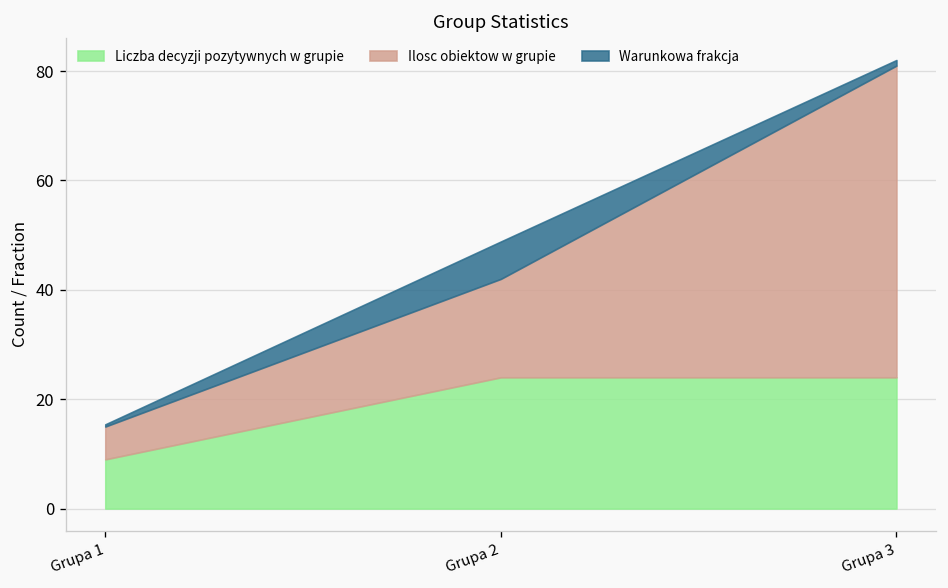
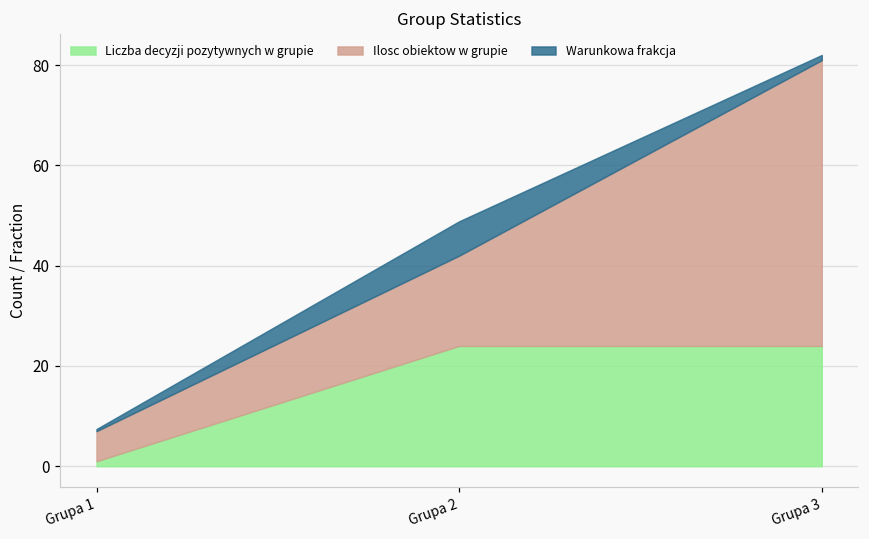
  {
    "Liczba decyzji pozytywnych w grupie": {
-     "Grupa 1": 9,
+     "Grupa 1": 1,
      "Grupa 2": 24,
      "Grupa 3": 24
    },
    "Ilosc obiektow w grupie": {
      "Grupa 2": 18,
      "Grupa 3": 57
    },
    "Warunkowa frakcja": {
      "Grupa 2": 7,
      "Grupa 3": 1
    }
  }
